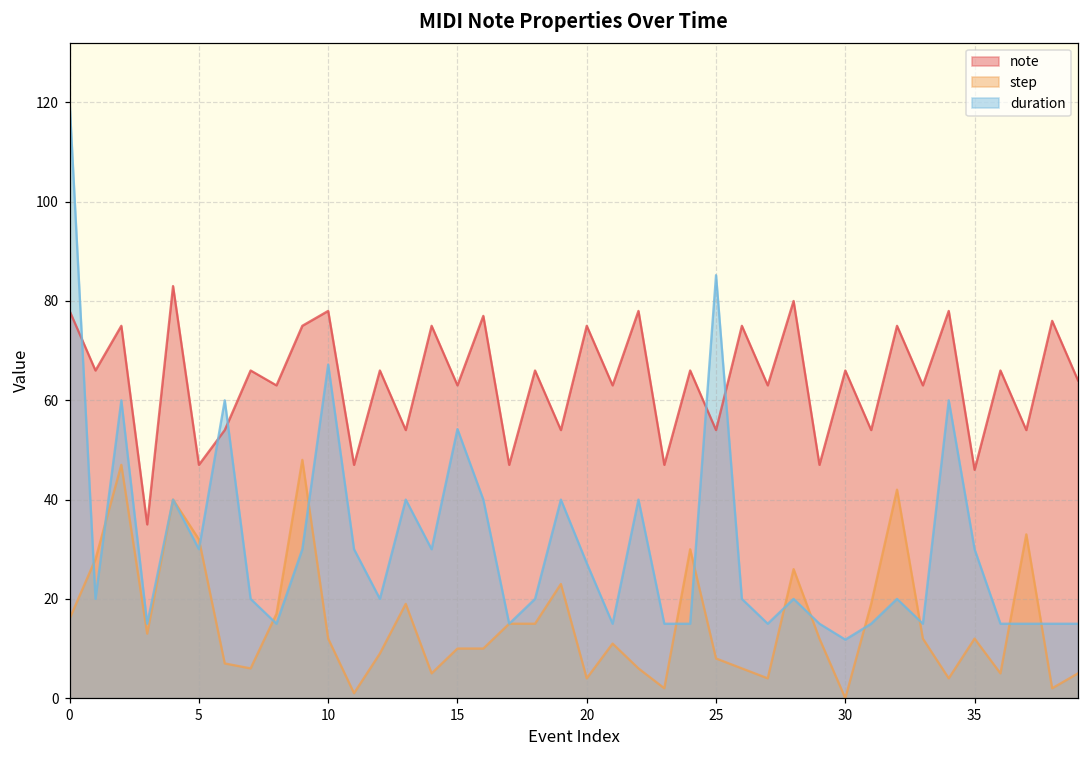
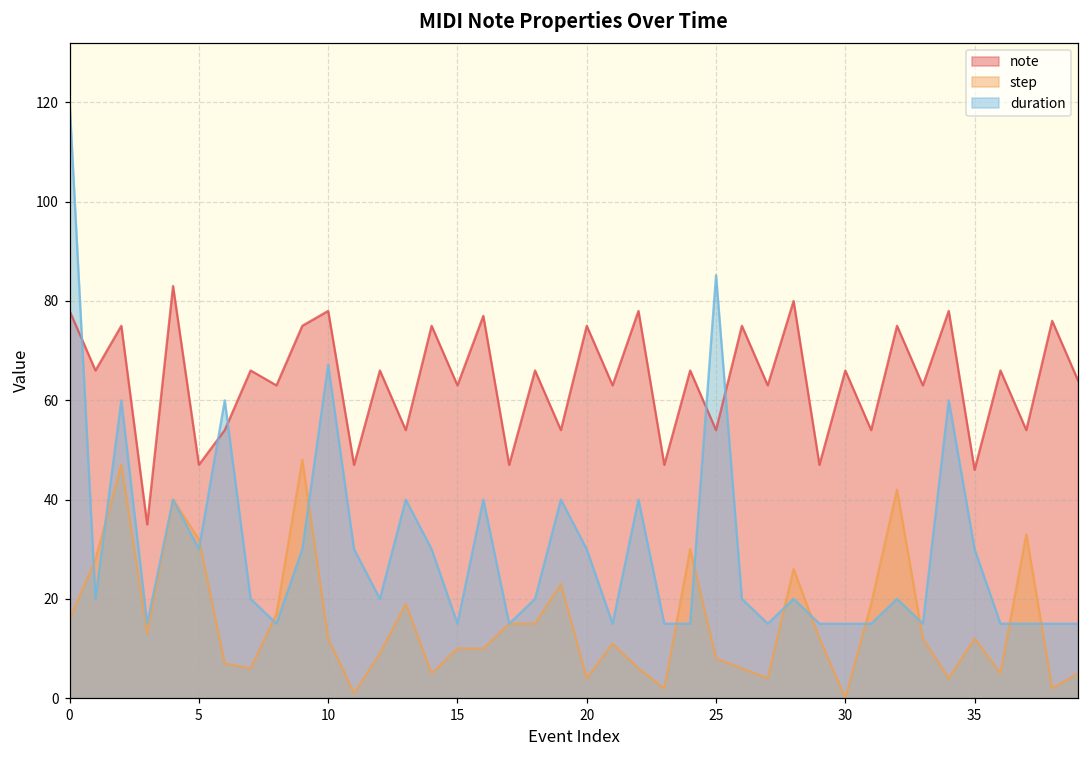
  {
    "duration": {
      "0": 120,
      "5": 30,
      "10": 67,
-     "15": 54,
-     "20": 27,
+     "15": 15,
+     "20": 30,
      "25": 85,
-     "30": 12,
+     "30": 15,
      "35": 30
    }
  }
